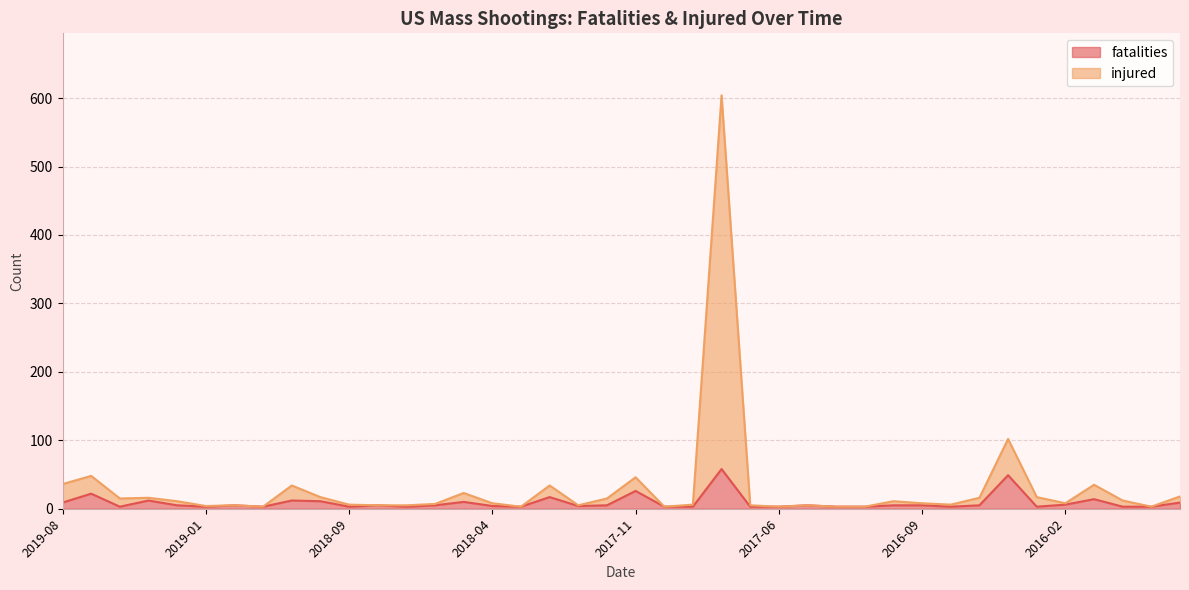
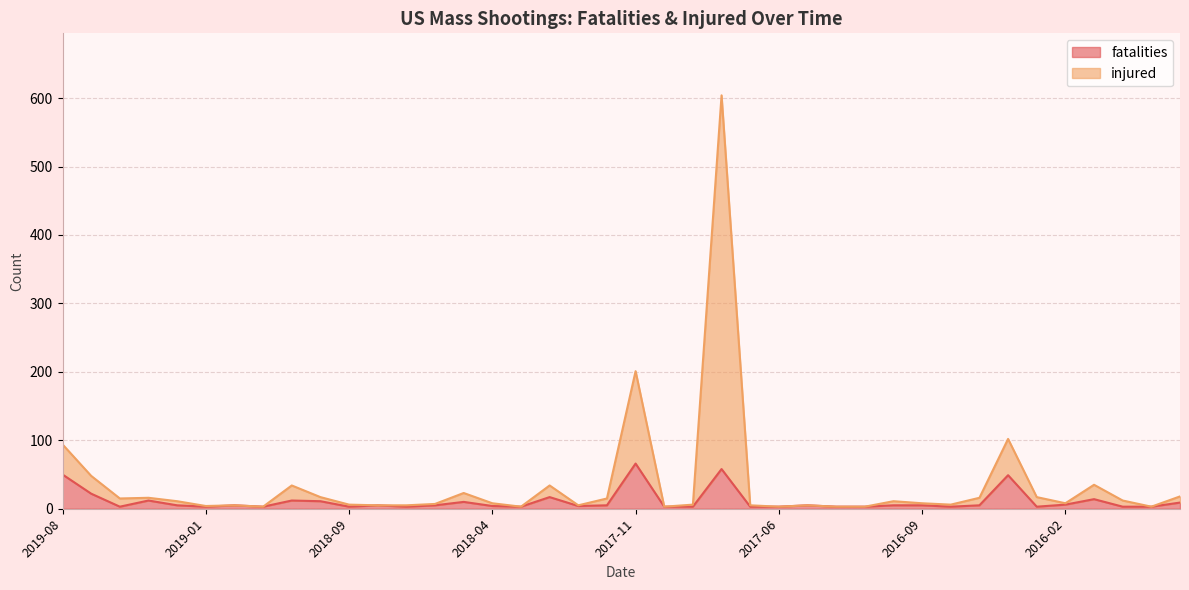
  {
    "fatalities": {
-     "2019-08": 10,
+     "2019-08": 50,
      "2018-04": 0,
-     "2017-11": 30
+     "2017-11": 70
    },
    "injured": {
-     "2019-08": 30,
+     "2019-08": 40,
      "2018-04": 0,
-     "2017-11": 20
+     "2017-11": 140
    }
  }
